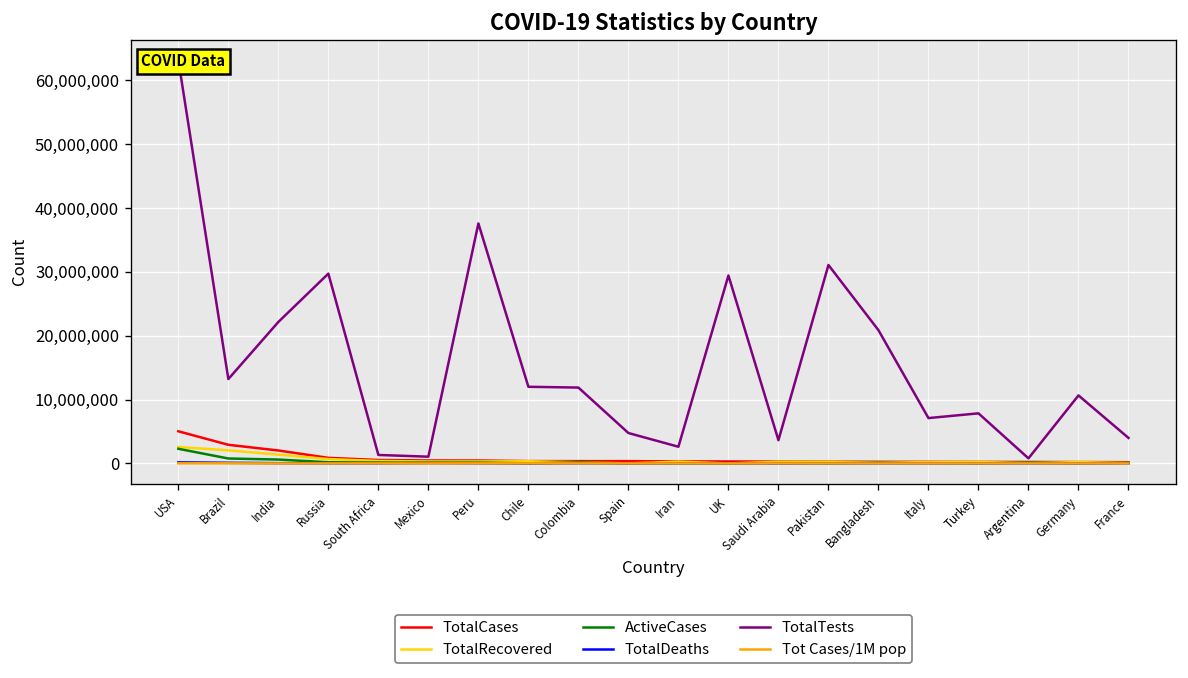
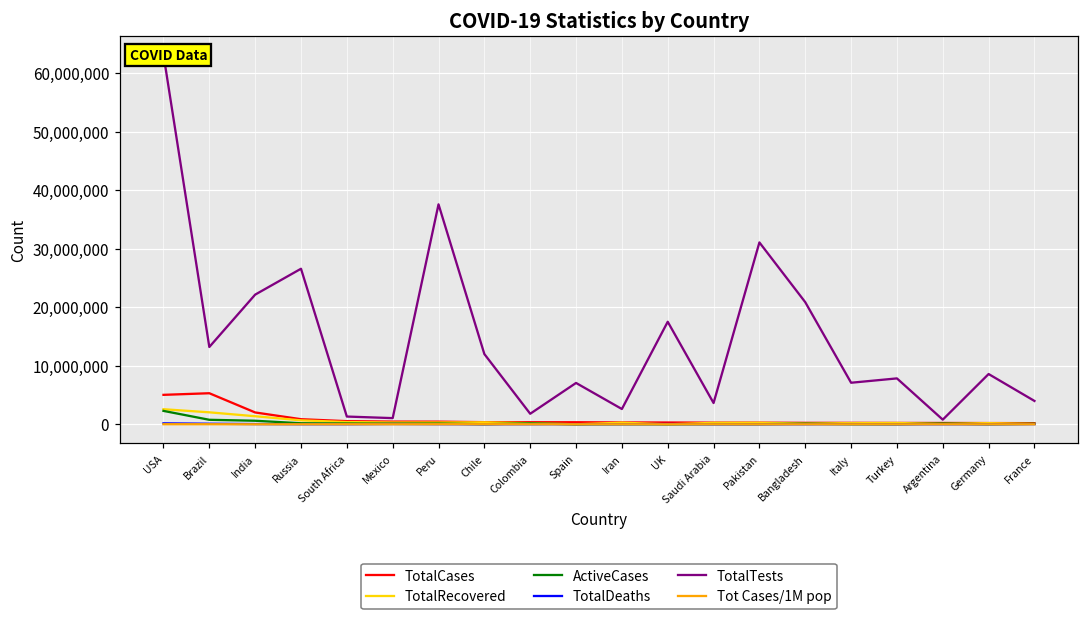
  {
    "TotalCases": {
      "USA": "5,000,000",
-     "Brazil": "3,000,000",
+     "Brazil": "5,000,000",
      "India": "2,000,000"
    },
    "ActiveCases": {
      "Brazil": "1,000,000",
      "India": "1,000,000"
    },
    "TotalTests": {
      "Brazil": "13,000,000",
      "India": "22,000,000",
-     "Russia": "30,000,000",
+     "Russia": "27,000,000",
      "South Africa": "1,000,000",
      "Mexico": "1,000,000",
      "Peru": "38,000,000",
      "Chile": "12,000,000",
-     "Colombia": "12,000,000",
-     "Spain": "5,000,000",
+     "Colombia": "2,000,000",
+     "Spain": "7,000,000",
      "Iran": "3,000,000",
-     "UK": "29,000,000",
+     "UK": "18,000,000",
      "Saudi Arabia": "4,000,000",
      "Pakistan": "31,000,000",
      "Bangladesh": "21,000,000",
      "Italy": "7,000,000",
      "Turkey": "8,000,000",
      "Argentina": "1,000,000",
-     "Germany": "11,000,000",
+     "Germany": "9,000,000",
      "France": "4,000,000"
    }
  }
